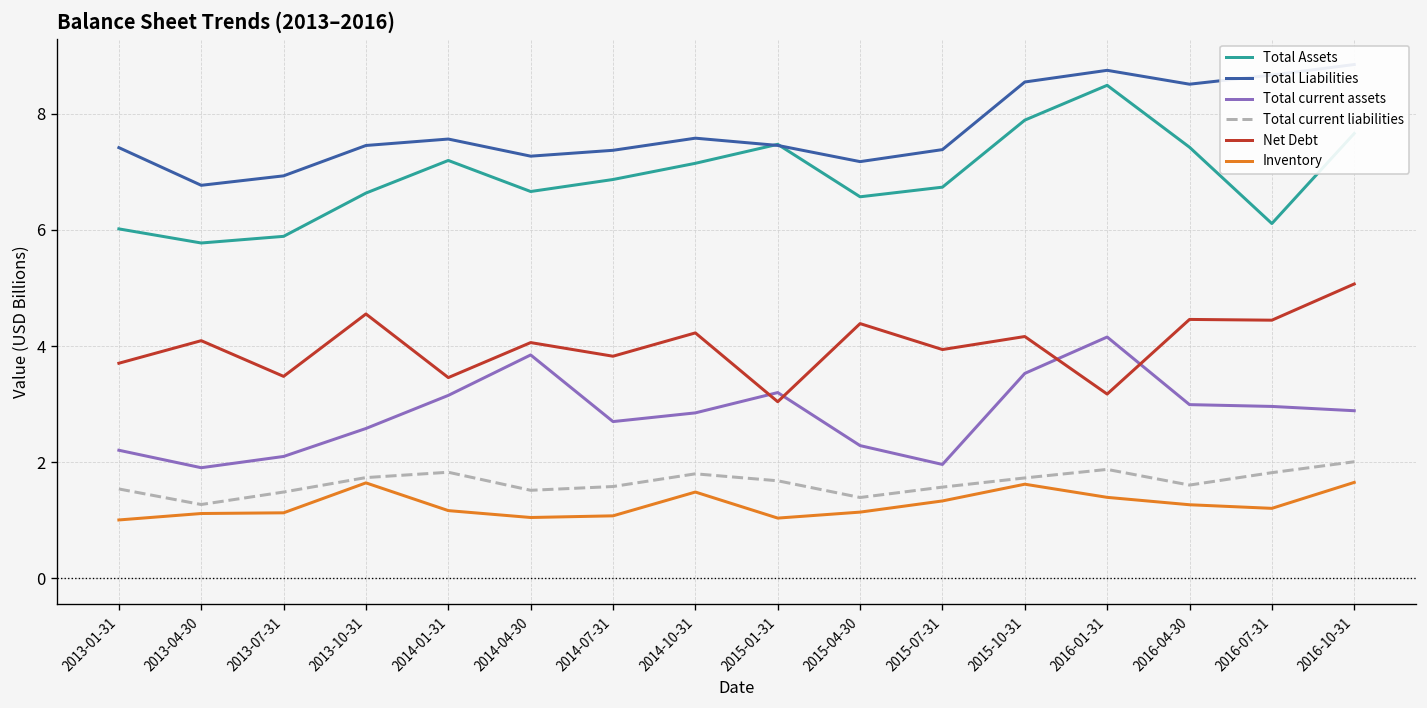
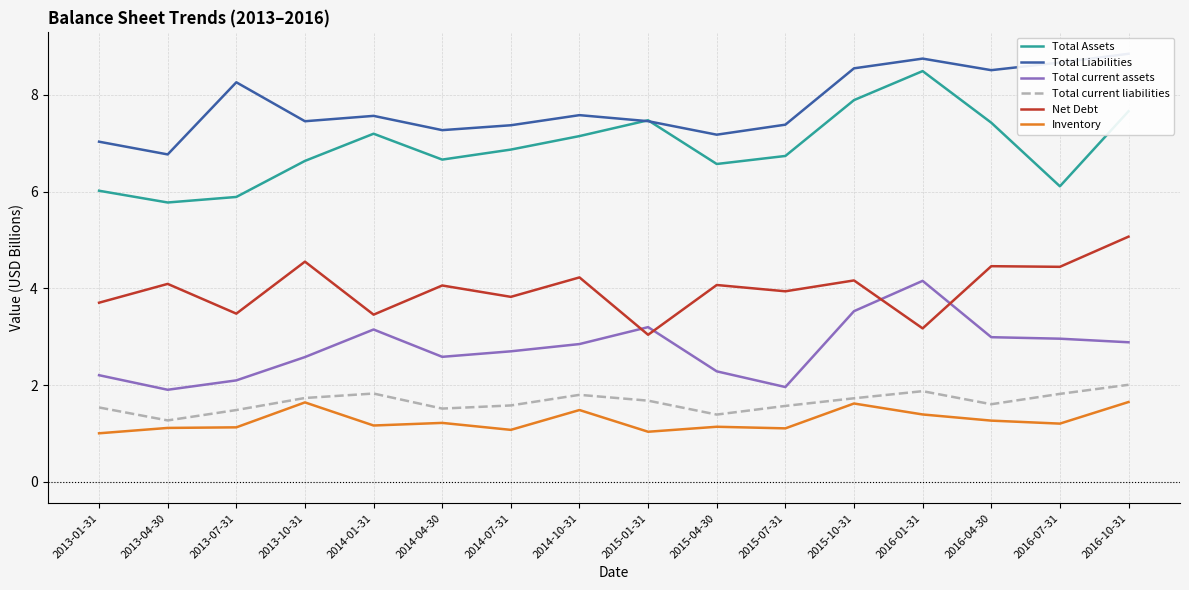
  {
    "Total Assets": {
      "2013-01-31": 6.0,
      "2013-04-30": 5.8,
      "2013-07-31": 5.9,
      "2013-10-31": 6.6,
      "2014-01-31": 7.2,
      "2014-04-30": 6.7,
      "2014-07-31": 6.9,
      "2014-10-31": 7.1,
      "2015-04-30": 6.6,
      "2015-07-31": 6.7,
      "2015-10-31": 7.9,
      "2016-01-31": 8.5,
      "2016-04-30": 7.4,
      "2016-07-31": 6.1
    },
    "Total Liabilities": {
-     "2013-01-31": 7.4,
+     "2013-01-31": 7.0,
      "2013-04-30": 6.8,
-     "2013-07-31": 6.9,
+     "2013-07-31": 8.3,
      "2013-10-31": 7.5,
      "2014-01-31": 7.6,
      "2014-04-30": 7.3,
      "2014-07-31": 7.4,
      "2014-10-31": 7.6,
      "2015-04-30": 7.2,
      "2015-07-31": 7.4,
      "2015-10-31": 8.6,
      "2016-01-31": 8.8,
      "2016-04-30": 8.5
    },
    "Total current assets": {
      "2013-01-31": 2.2,
      "2013-04-30": 1.9,
      "2013-07-31": 2.1,
      "2013-10-31": 2.6,
      "2014-01-31": 3.2,
-     "2014-04-30": 3.8,
+     "2014-04-30": 2.6,
      "2014-07-31": 2.7,
      "2014-10-31": 2.8,
      "2015-01-31": 3.2,
      "2015-04-30": 2.3,
      "2015-07-31": 2.0,
      "2015-10-31": 3.5,
      "2016-01-31": 4.2,
      "2016-04-30": 3.0,
      "2016-07-31": 3.0,
      "2016-10-31": 2.9
    },
    "Total current liabilities": {
      "2013-01-31": 1.5,
      "2013-04-30": 1.3,
      "2013-07-31": 1.5,
      "2013-10-31": 1.7,
      "2014-01-31": 1.8,
      "2014-04-30": 1.5,
      "2014-07-31": 1.6,
      "2014-10-31": 1.8,
      "2015-01-31": 1.7,
      "2015-04-30": 1.4,
      "2015-07-31": 1.6,
      "2015-10-31": 1.7,
      "2016-01-31": 1.9,
      "2016-04-30": 1.6,
      "2016-07-31": 1.8,
      "2016-10-31": 2.0
    },
    "Net Debt": {
      "2013-01-31": 3.7,
      "2013-04-30": 4.1,
      "2013-07-31": 3.5,
      "2013-10-31": 4.6,
      "2014-01-31": 3.5,
      "2014-04-30": 4.1,
      "2014-07-31": 3.8,
      "2014-10-31": 4.2,
      "2015-01-31": 3.0,
-     "2015-04-30": 4.4,
+     "2015-04-30": 4.1,
      "2015-07-31": 3.9,
      "2015-10-31": 4.2,
      "2016-01-31": 3.2,
      "2016-04-30": 4.5,
      "2016-07-31": 4.4,
      "2016-10-31": 5.1
    },
    "Inventory": {
      "2013-01-31": 1.0,
      "2013-04-30": 1.1,
      "2013-07-31": 1.1,
      "2013-10-31": 1.6,
      "2014-01-31": 1.2,
-     "2014-04-30": 1.0,
+     "2014-04-30": 1.2,
      "2014-07-31": 1.1,
      "2014-10-31": 1.5,
      "2015-01-31": 1.0,
      "2015-04-30": 1.1,
-     "2015-07-31": 1.3,
+     "2015-07-31": 1.1,
      "2015-10-31": 1.6,
      "2016-01-31": 1.4,
      "2016-04-30": 1.3,
      "2016-07-31": 1.2,
      "2016-10-31": 1.7
    }
  }
